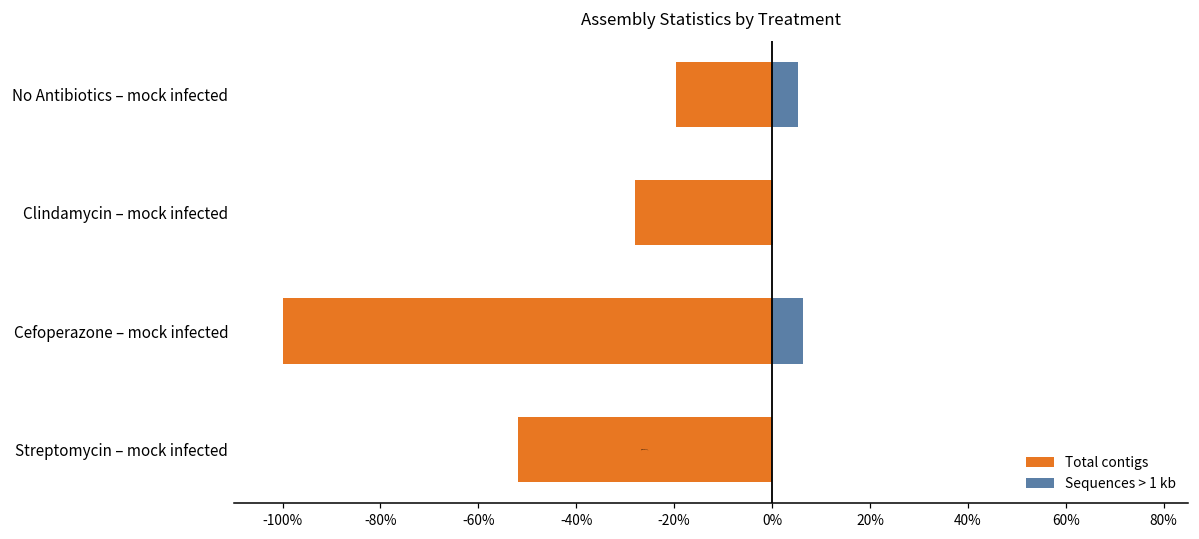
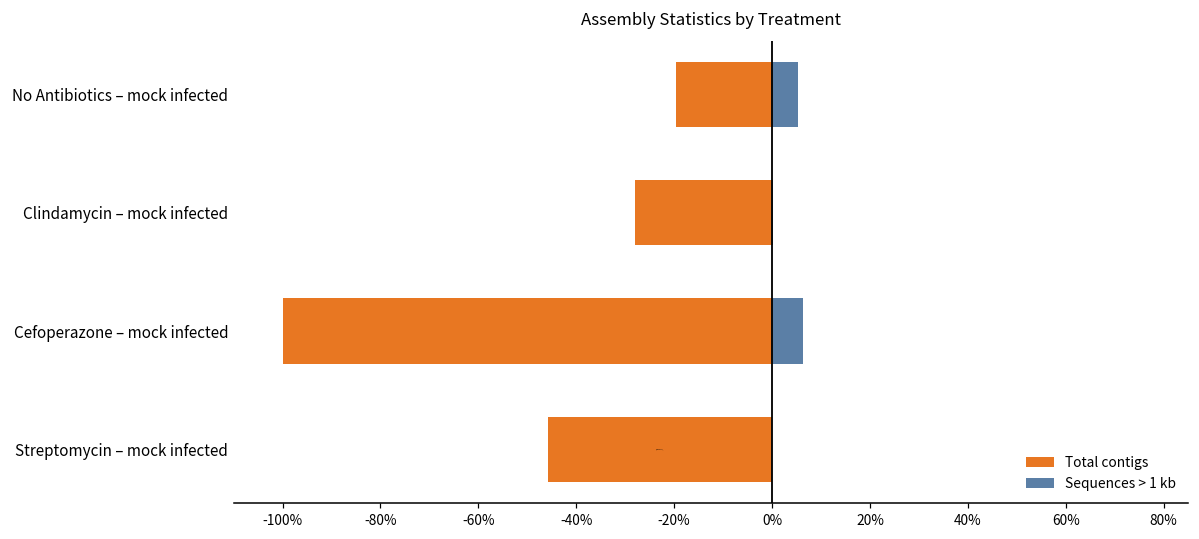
  {
    "Total contigs": {
      "No Antibiotics – mock infected": "-20%",
      "Clindamycin – mock infected": "-28%",
      "Cefoperazone – mock infected": "-100%",
-     "Streptomycin – mock infected": "-52%"
+     "Streptomycin – mock infected": "-46%"
    },
    "Sequences > 1 kb": {
      "No Antibiotics – mock infected": "5%",
      "Cefoperazone – mock infected": "6%"
    }
  }
